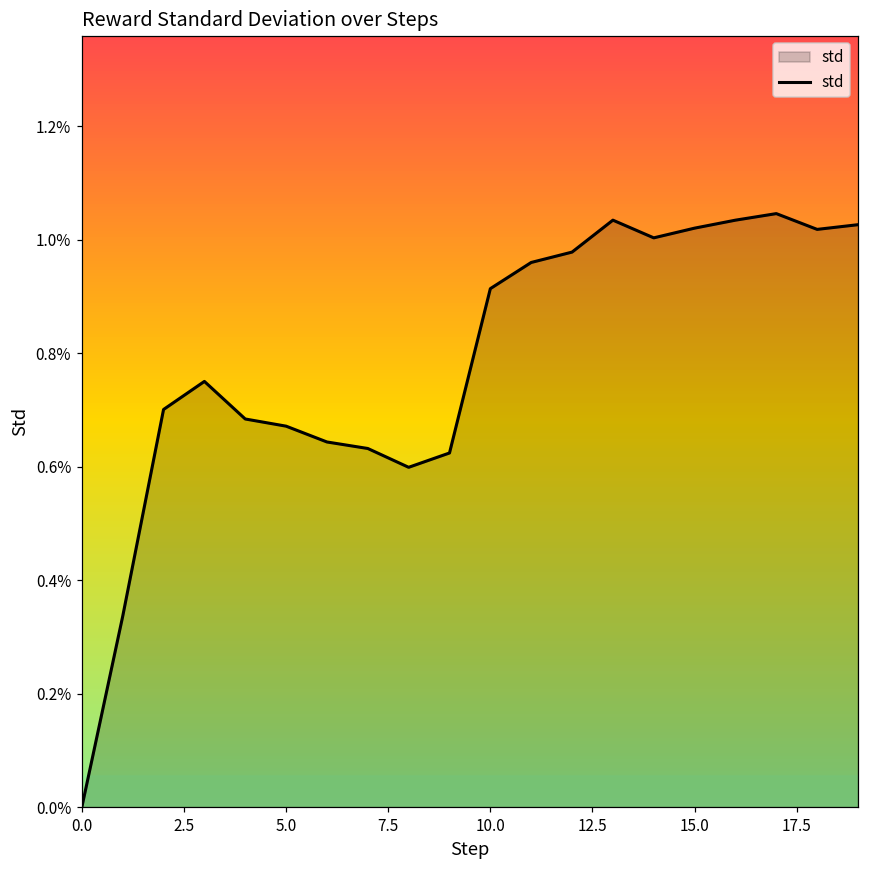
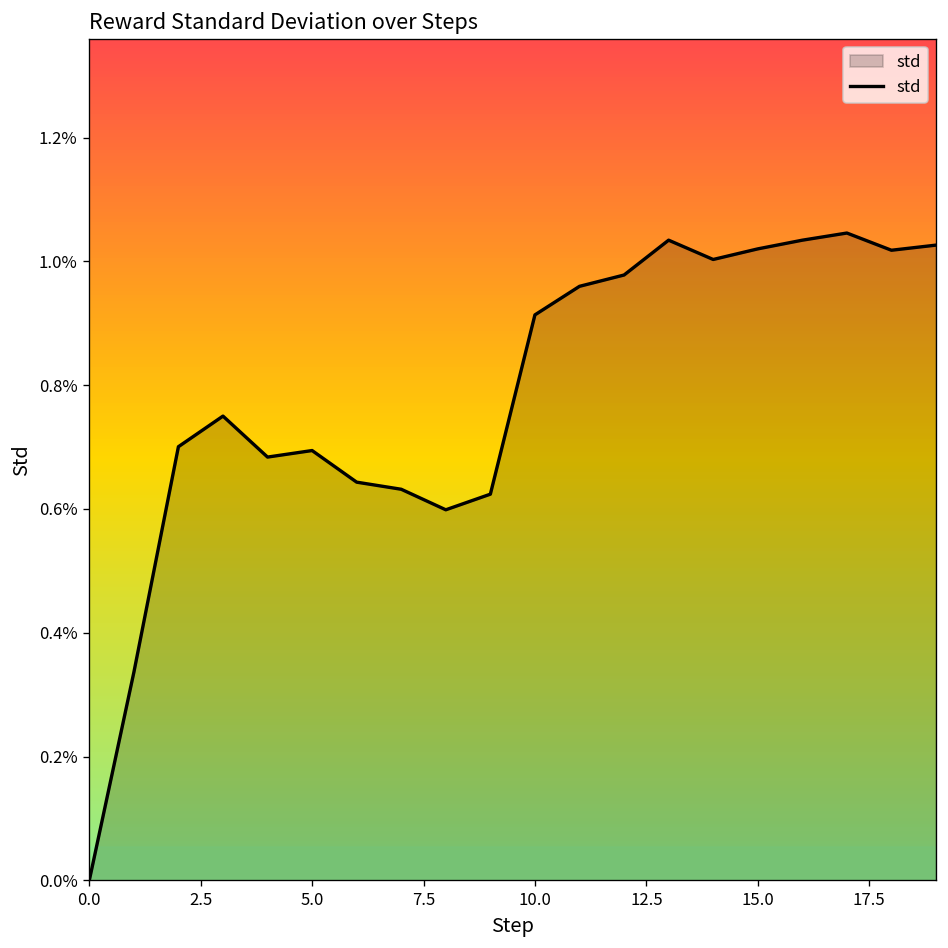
  {
-   "5.0": "0.67%",
+   "5.0": "0.69%",
    "10.0": "0.91%",
    "15.0": "1.02%"
  }
